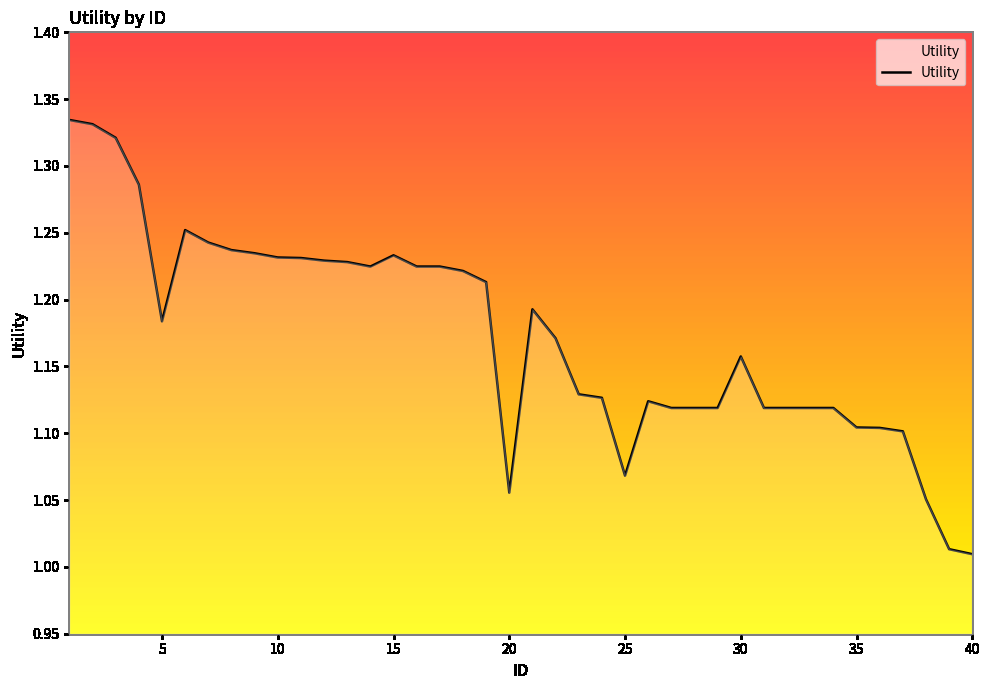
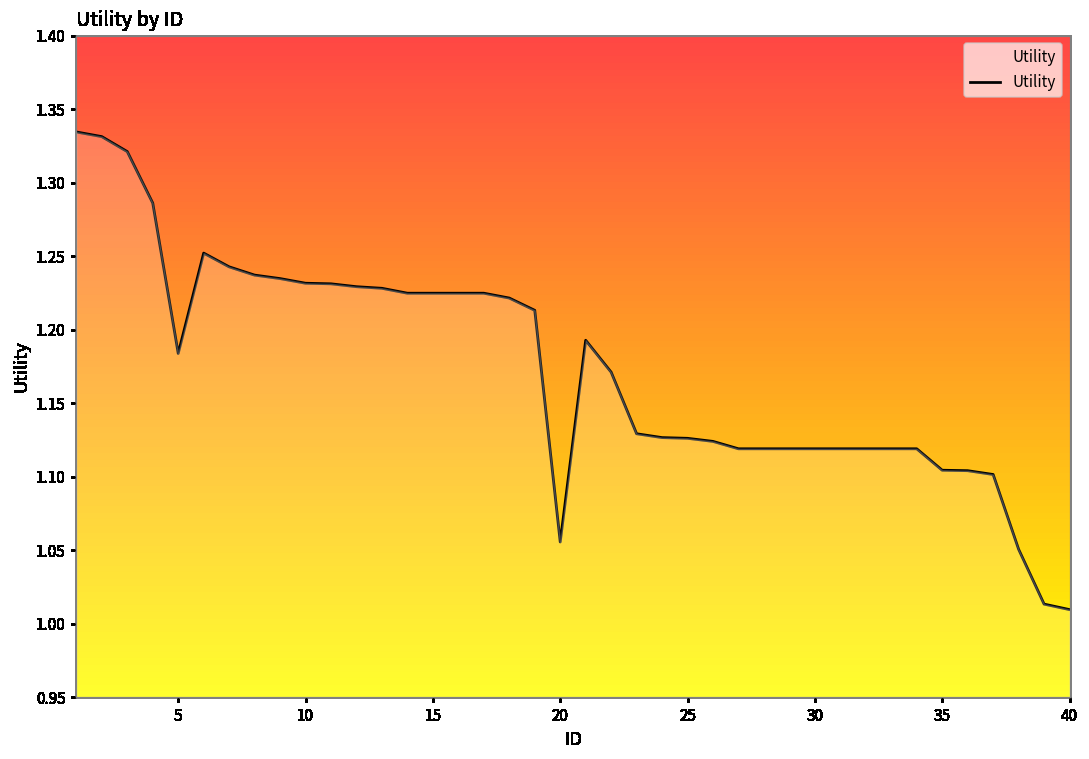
  {
    "5": 1.184,
    "10": 1.232,
-   "15": 1.233,
+   "15": 1.225,
    "20": 1.056,
-   "25": 1.068,
-   "30": 1.157,
+   "25": 1.126,
+   "30": 1.119,
    "35": 1.104,
    "40": 1.010
  }
